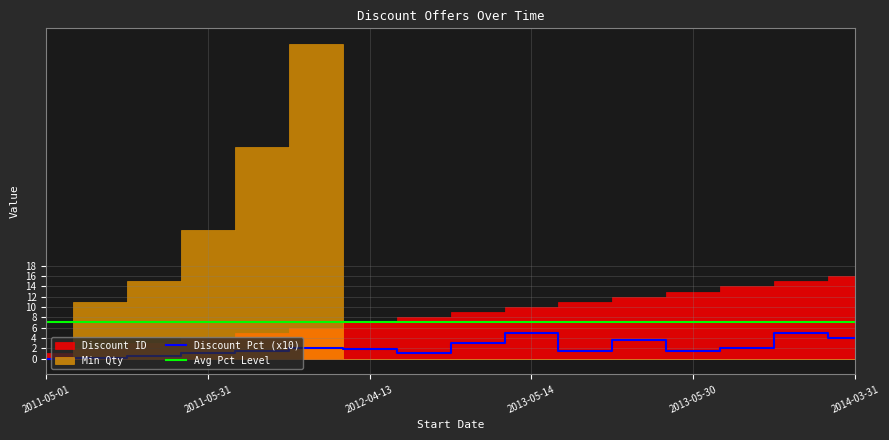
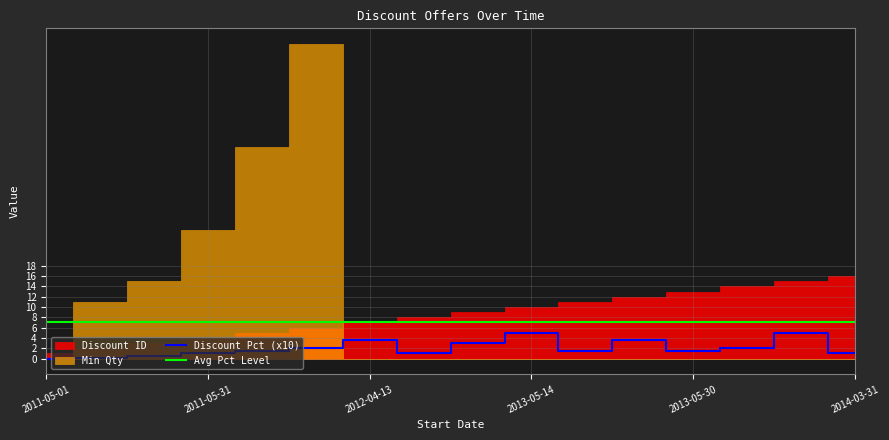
  {
    "Discount Pct (x10)": {
-     "2012-04-13": 2,
+     "2012-04-13": 4,
      "2013-05-14": 5,
-     "2014-03-31": 4
+     "2014-03-31": 1
    },
    "Avg Pct Level": {
      "2011-05-01": 7,
      "2012-04-13": 7,
      "2013-05-14": 7,
      "2014-03-31": 7
    }
  }
